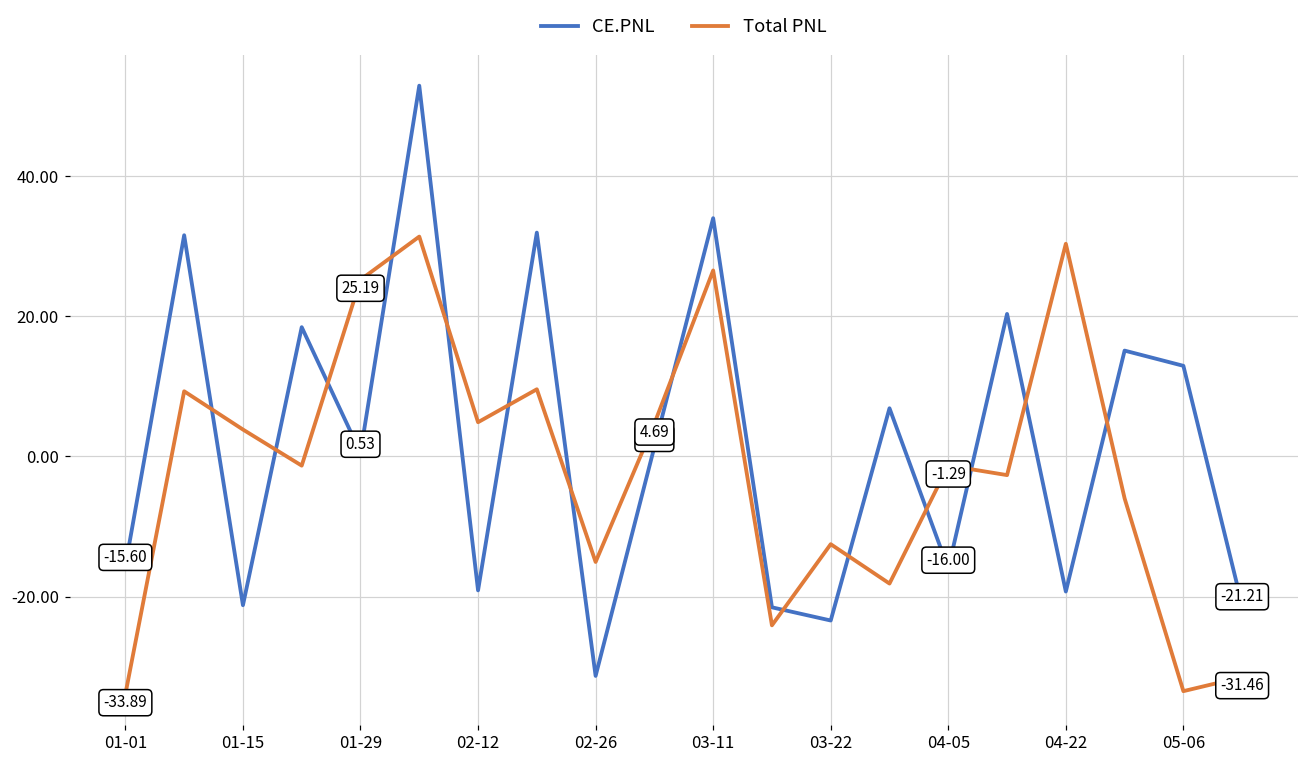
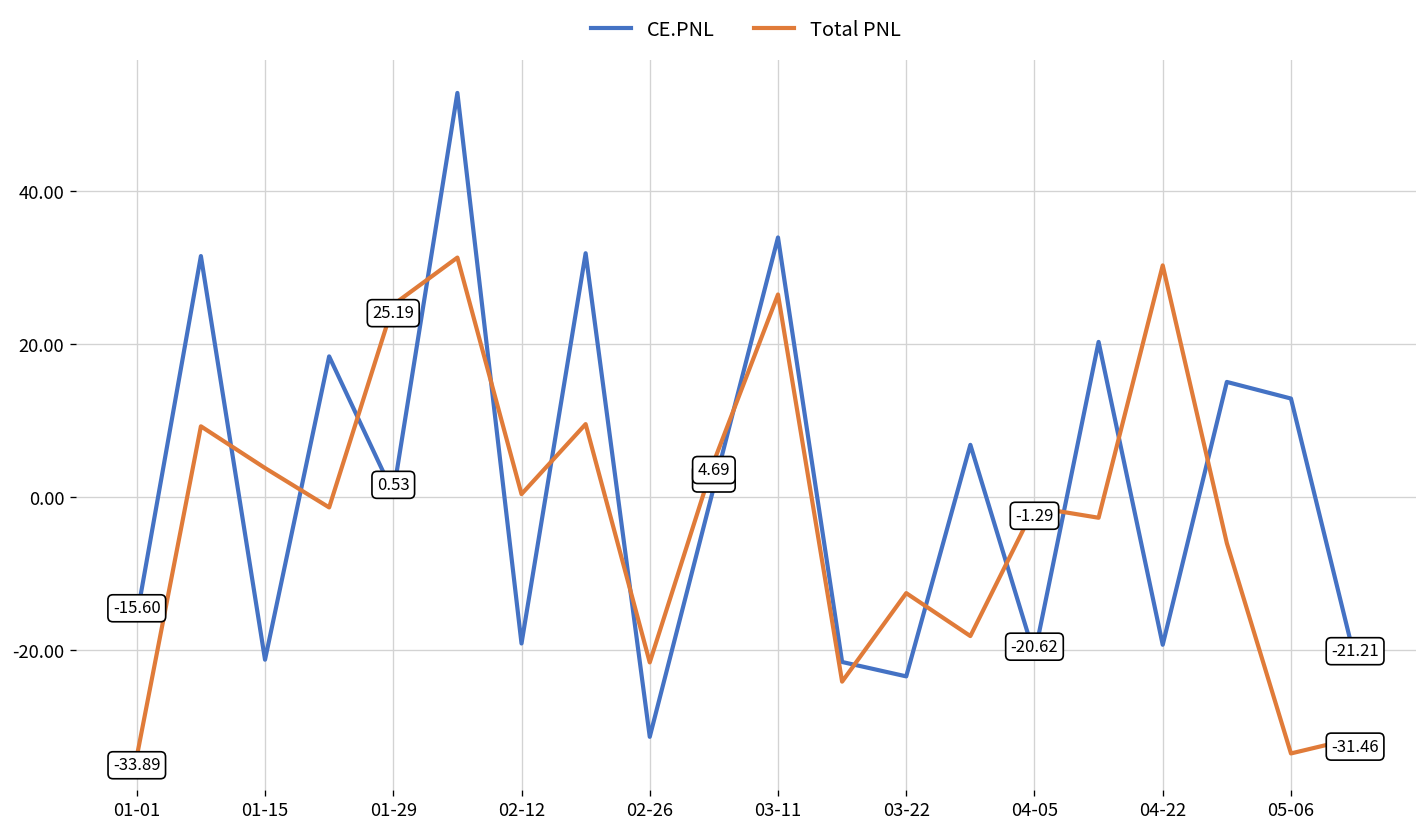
  {
    "CE.PNL": {
-     "04-05": -16.00
+     "04-05": -20.62
    },
    "Total PNL": {
      "01-15": 4,
-     "02-12": 5,
-     "02-26": -15,
+     "02-12": 0,
+     "02-26": -22,
      "03-11": 27,
      "03-22": -13,
      "04-22": 30,
      "05-06": -33
    }
  }
